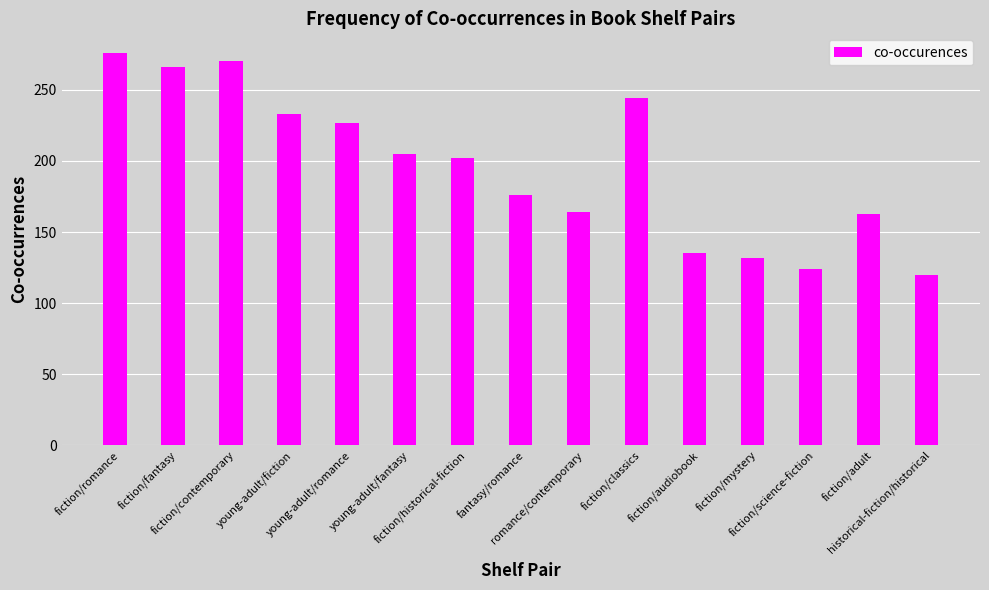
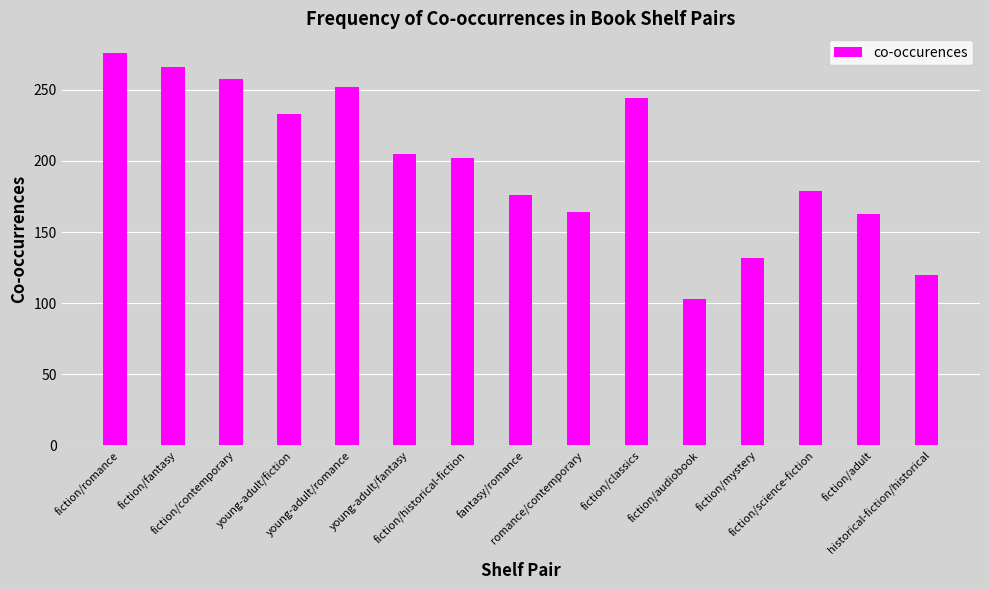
  {
    "fiction/romance": 276,
    "fiction/fantasy": 266,
-   "fiction/contemporary": 270,
+   "fiction/contemporary": 258,
    "young-adult/fiction": 233,
-   "young-adult/romance": 227,
+   "young-adult/romance": 252,
    "young-adult/fantasy": 205,
    "fiction/historical-fiction": 202,
    "fantasy/romance": 176,
    "romance/contemporary": 164,
    "fiction/classics": 244,
-   "fiction/audiobook": 135,
+   "fiction/audiobook": 103,
    "fiction/mystery": 132,
-   "fiction/science-fiction": 124,
+   "fiction/science-fiction": 179,
    "fiction/adult": 163,
    "historical-fiction/historical": 120
  }
